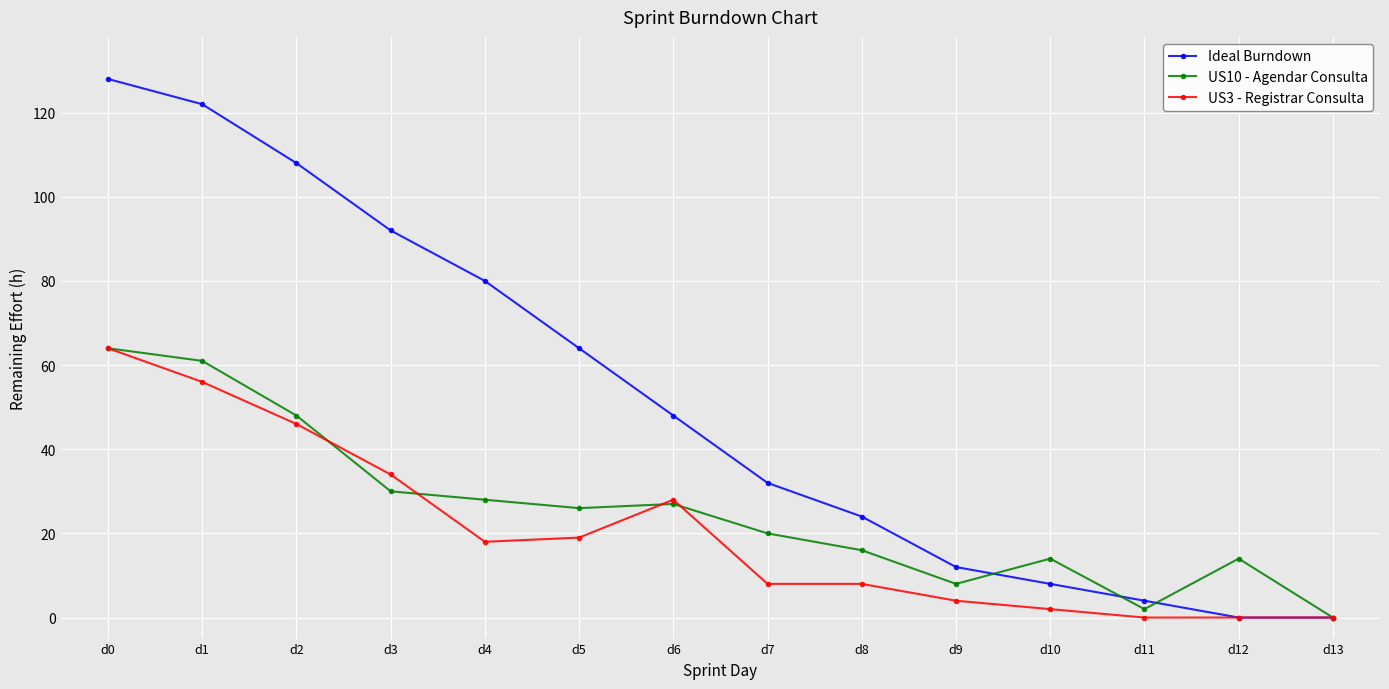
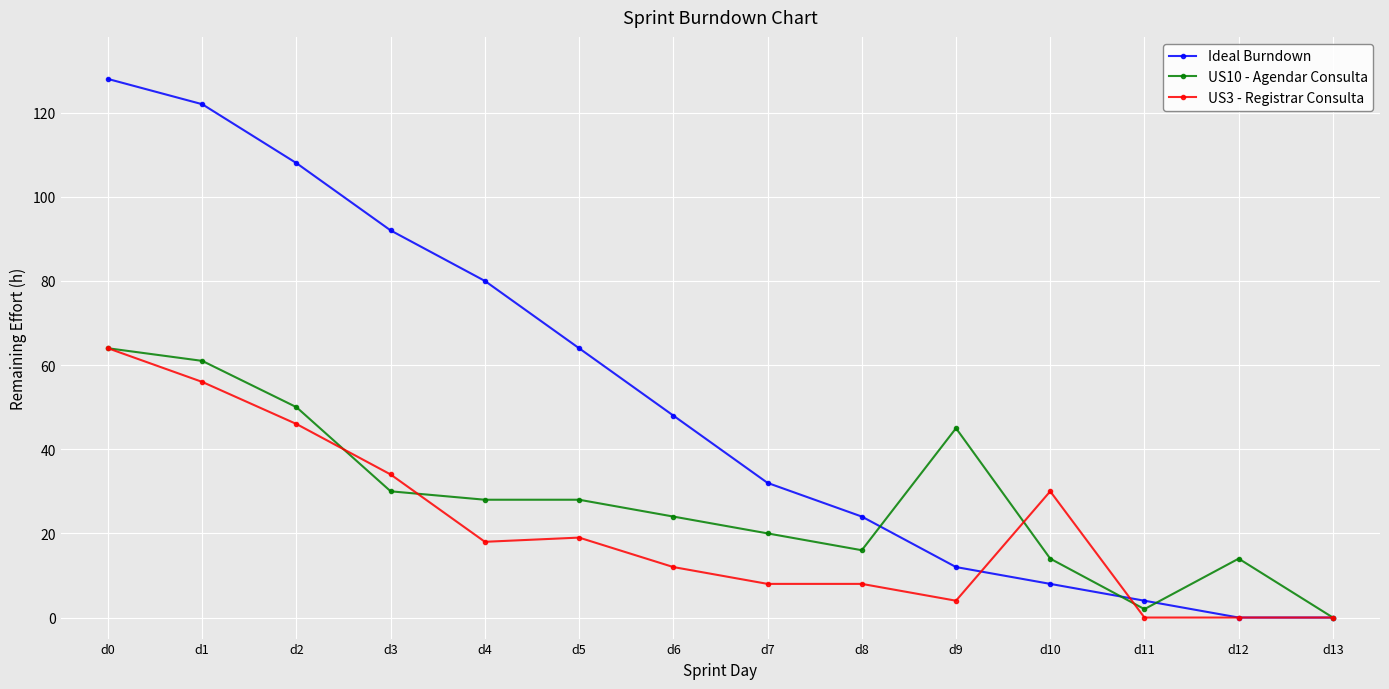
  {
    "Ideal Burndown": {
      "d0": 128,
      "d1": 122,
      "d2": 108,
      "d3": 92,
      "d4": 80,
      "d5": 64,
      "d6": 48,
      "d7": 32,
      "d8": 24,
      "d9": 12,
      "d10": 8,
      "d11": 4
    },
    "US10 - Agendar Consulta": {
      "d1": 61,
-     "d2": 48,
+     "d2": 50,
      "d3": 30,
      "d4": 28,
-     "d5": 26,
-     "d6": 27,
+     "d5": 28,
+     "d6": 24,
      "d7": 20,
      "d8": 16,
-     "d9": 8,
+     "d9": 45,
      "d10": 14,
      "d11": 2,
      "d12": 14
    },
    "US3 - Registrar Consulta": {
      "d1": 56,
      "d2": 46,
      "d3": 34,
      "d4": 18,
      "d5": 19,
-     "d6": 28,
+     "d6": 12,
      "d7": 8,
      "d8": 8,
      "d9": 4,
-     "d10": 2,
+     "d10": 30,
      "d11": 0
    }
  }
